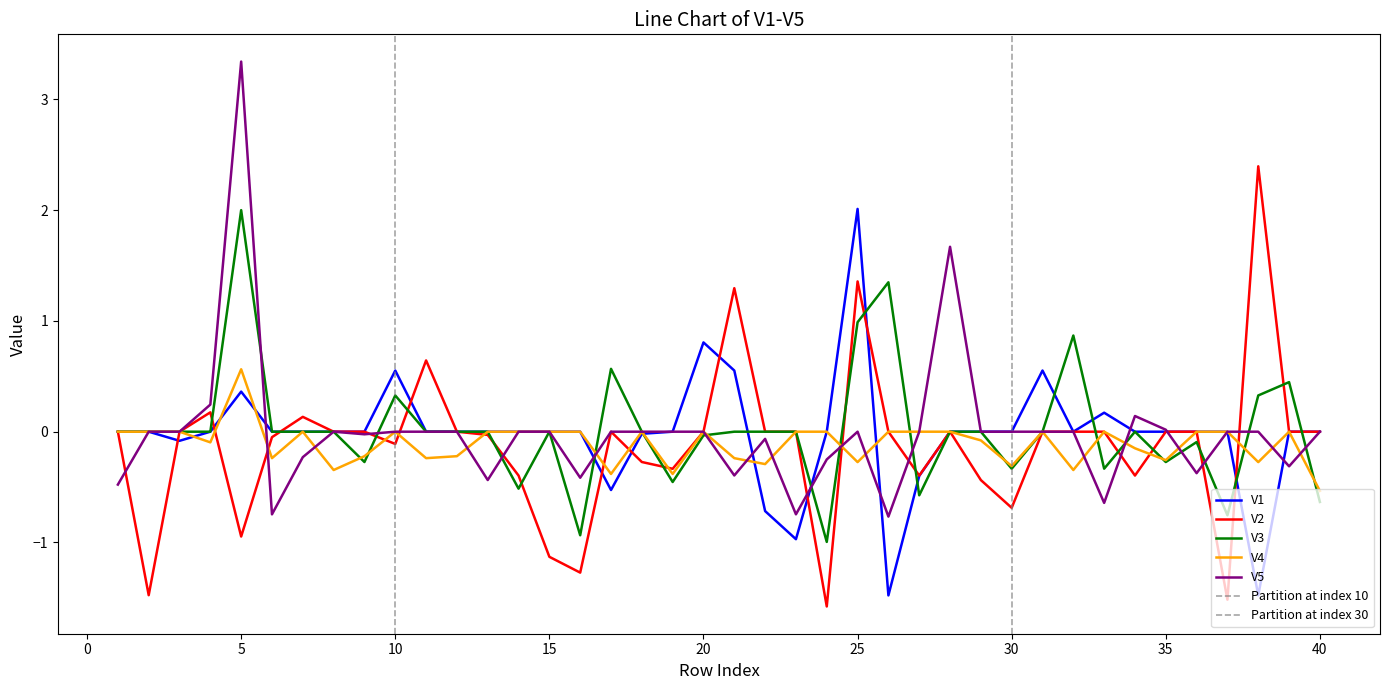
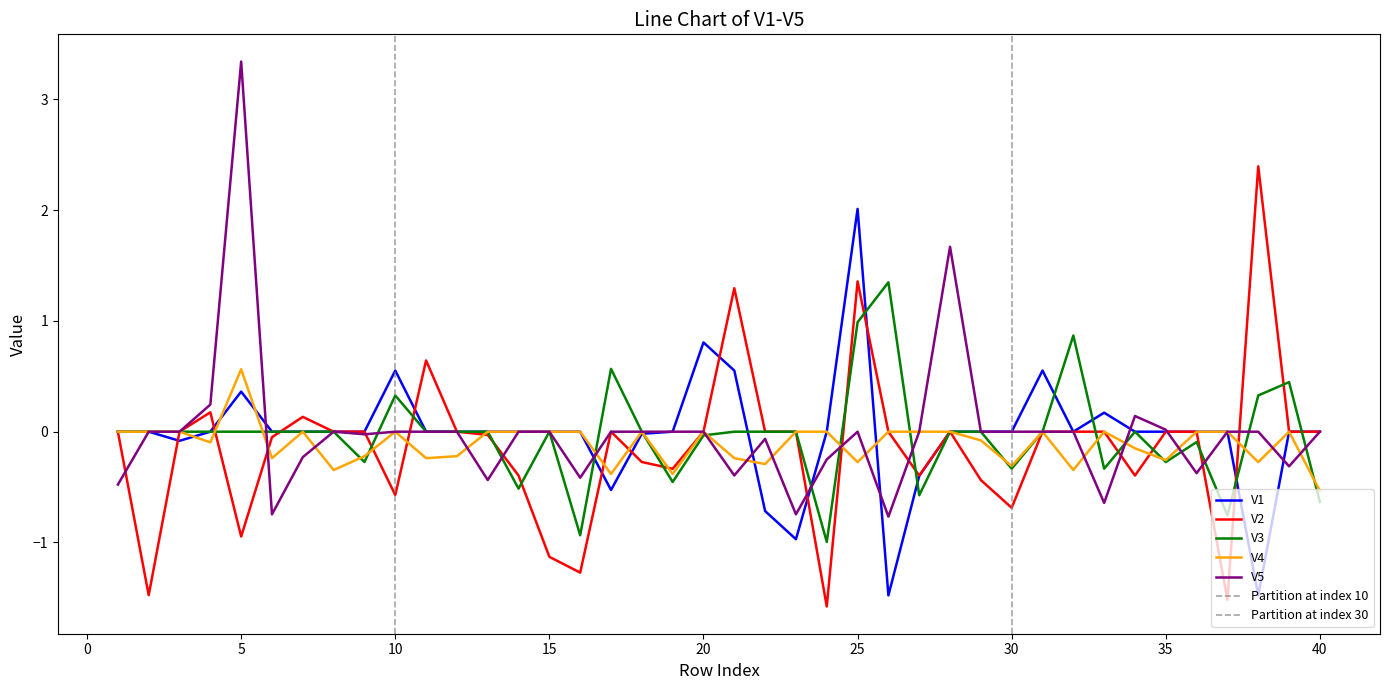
  {
    "V1": {
      "5": 0.36,
      "10": 0.55,
      "20": 0.81,
      "25": 2.01
    },
    "V2": {
      "5": -0.95,
-     "10": -0.11,
+     "10": -0.57,
      "15": -1.13,
      "25": 1.36,
      "30": -0.69
    },
    "V3": {
-     "5": 2,
+     "5": 0,
      "10": 0.33,
      "20": -0.03,
      "25": 1,
      "30": -0.33
    },
    "V4": {
      "5": 0.56,
      "25": -0.27,
      "30": -0.31
    },
    "V5": {
      "5": 3.34,
      "25": 0.00
    }
  }
